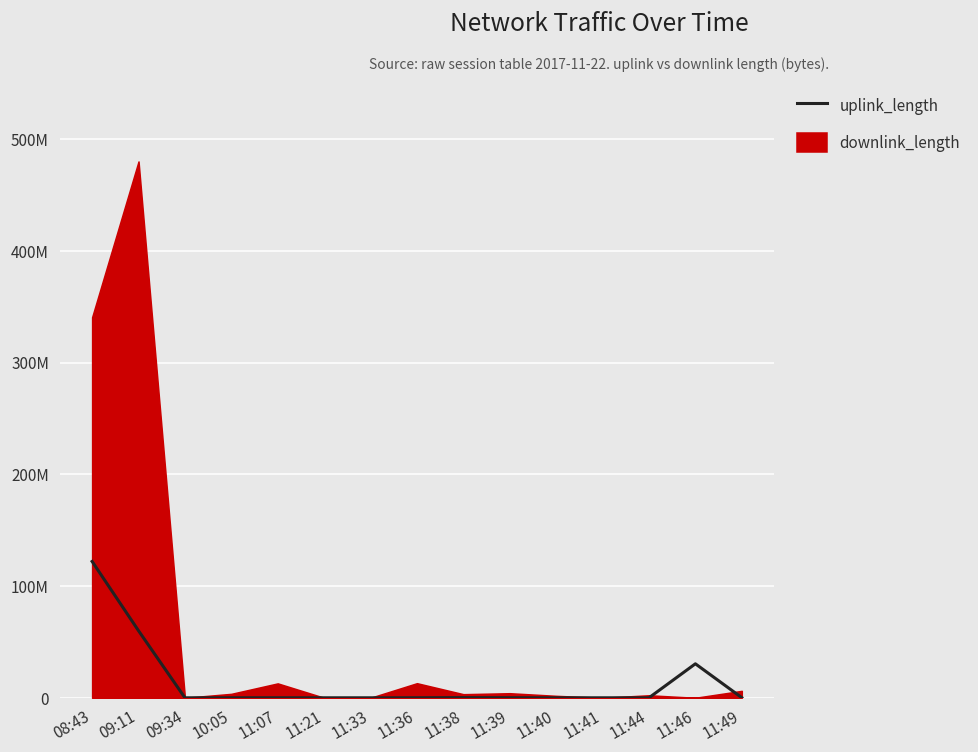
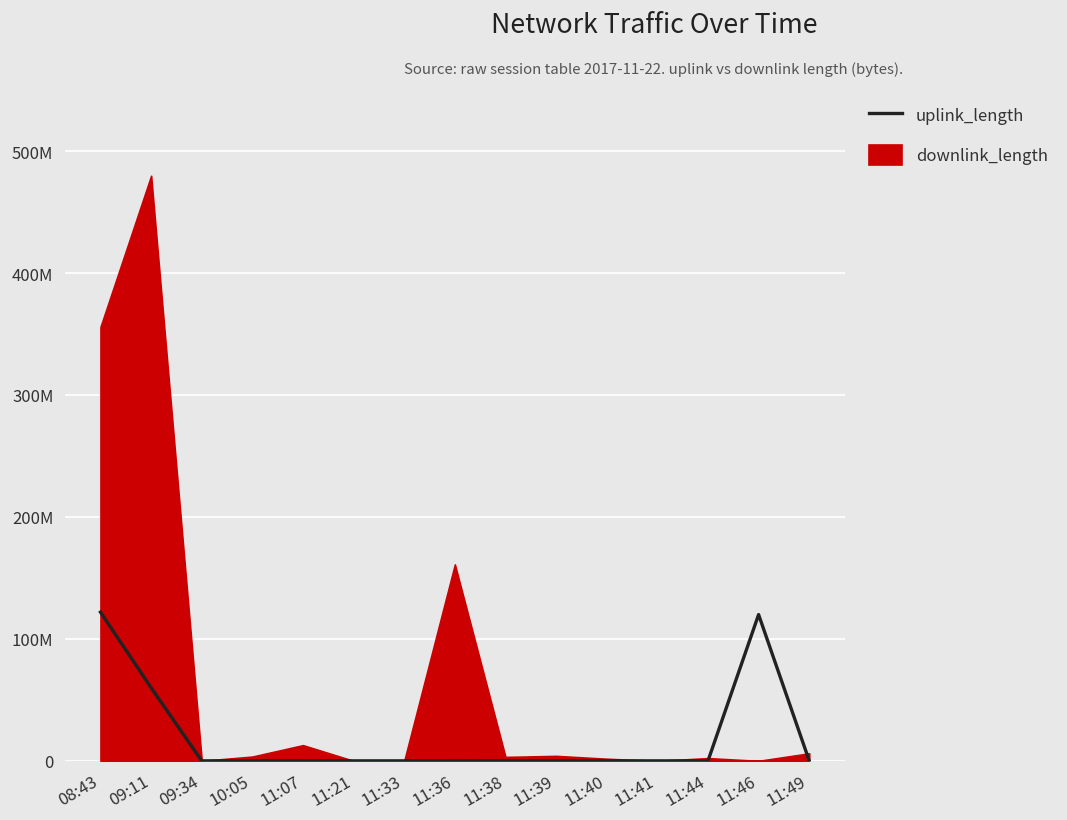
  {
    "downlink_length": {
-     "08:43": 341000000,
+     "08:43": 356000000,
      "09:11": 480000000,
      "10:05": 4000000,
      "11:07": 13000000,
-     "11:36": 13000000,
+     "11:36": 161000000,
      "11:38": 3000000,
      "11:39": 4000000,
      "11:46": 0,
      "11:49": 6000000
    },
    "uplink_length": {
      "08:43": 122000000,
      "09:11": 60000000,
      "10:05": 0,
      "11:07": 0,
      "11:36": 0,
      "11:38": 0,
      "11:39": 0,
-     "11:46": 30000000,
+     "11:46": 120000000,
      "11:49": 0
    }
  }
